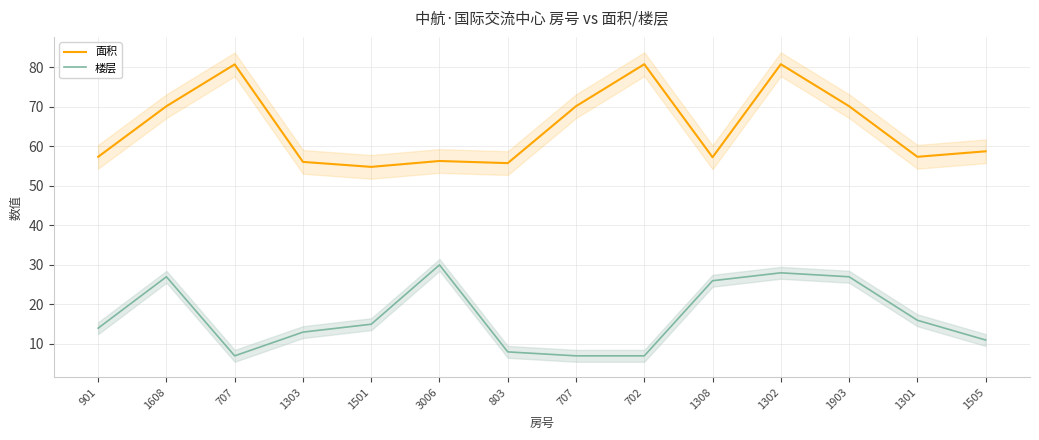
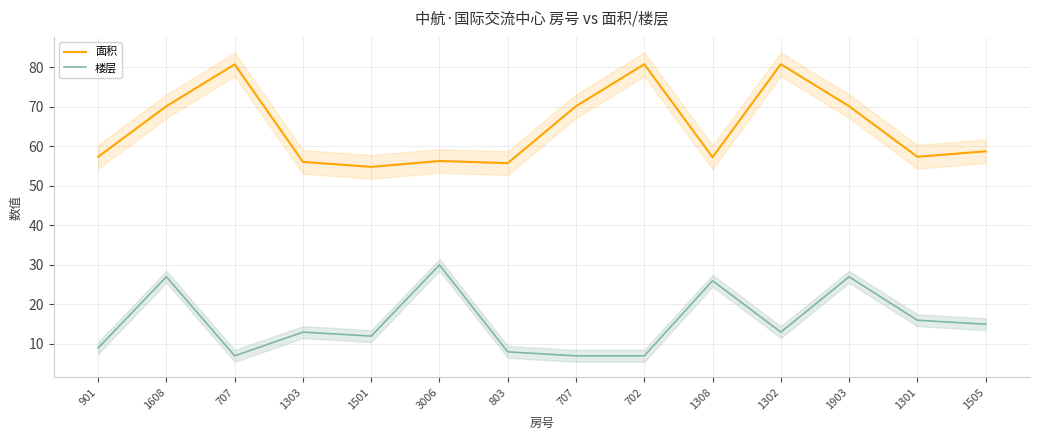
  {
    "楼层": {
-     "901": 14,
+     "901": 9,
      "1608": 27,
      "1303": 13,
-     "1501": 15,
+     "1501": 12,
      "3006": 30,
      "803": 8,
      "702": 7,
      "1308": 26,
-     "1302": 28,
+     "1302": 13,
      "1903": 27,
      "1301": 16,
-     "1505": 11
+     "1505": 15
    }
  }
